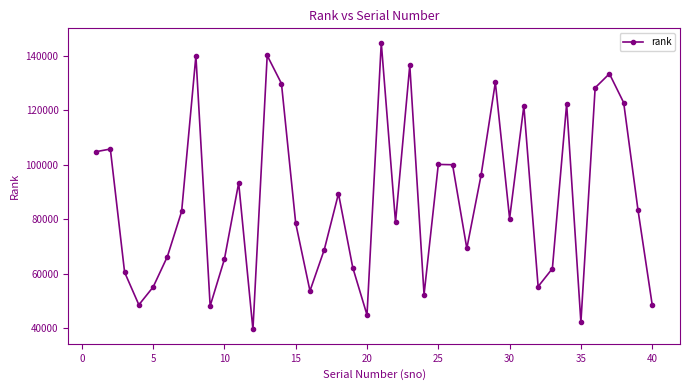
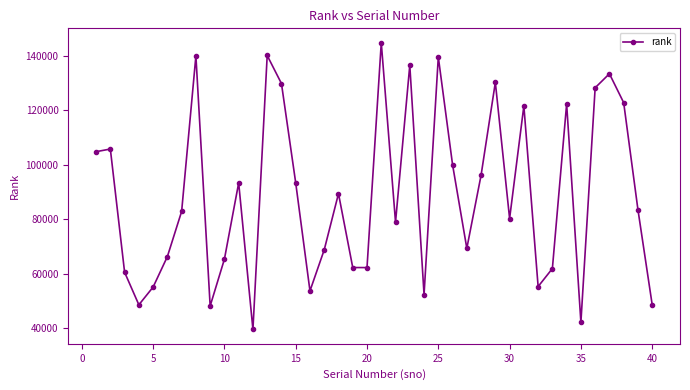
  {
    "5": 55000,
    "10": 65000,
-   "15": 79000,
-   "20": 45000,
-   "25": 100000,
+   "15": 93000,
+   "20": 62000,
+   "25": 140000,
    "30": 80000,
    "35": 42000,
    "40": 49000
  }
